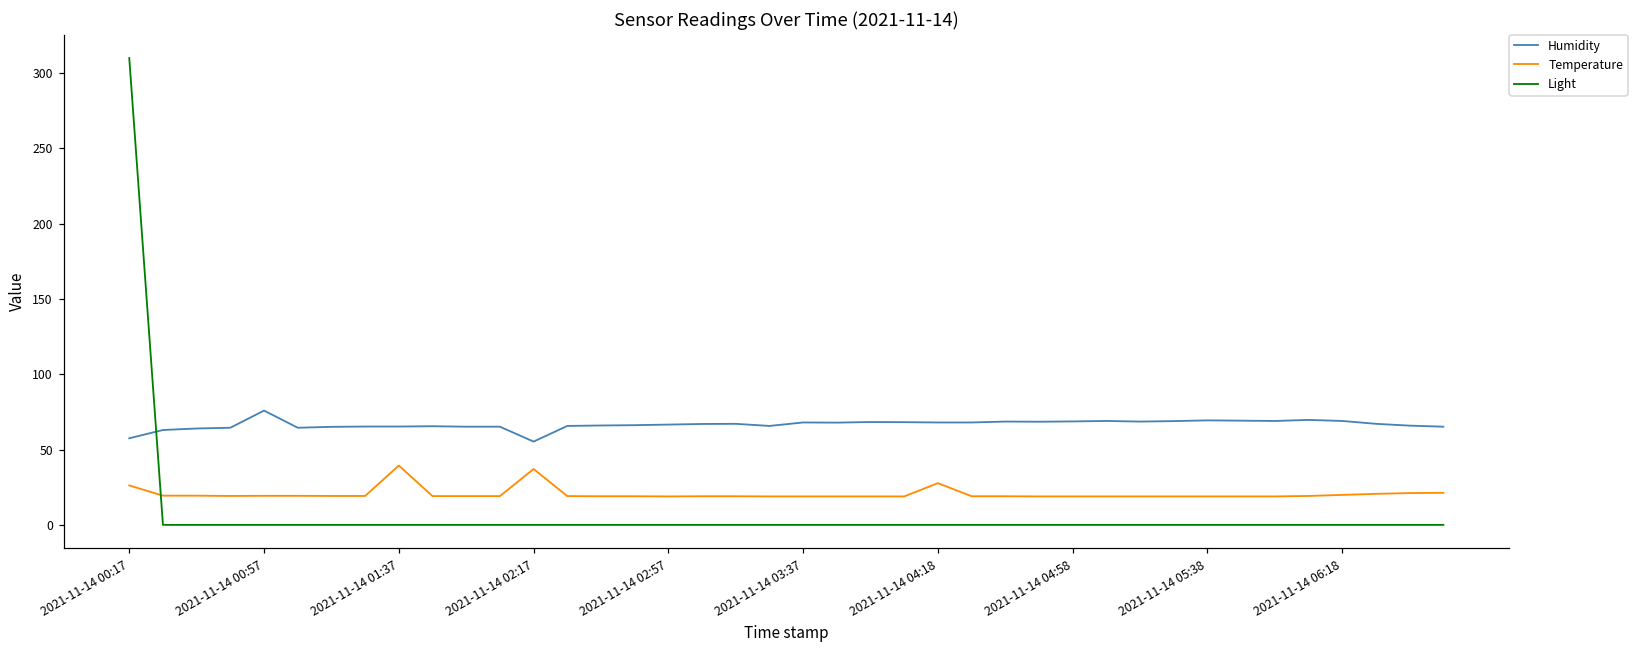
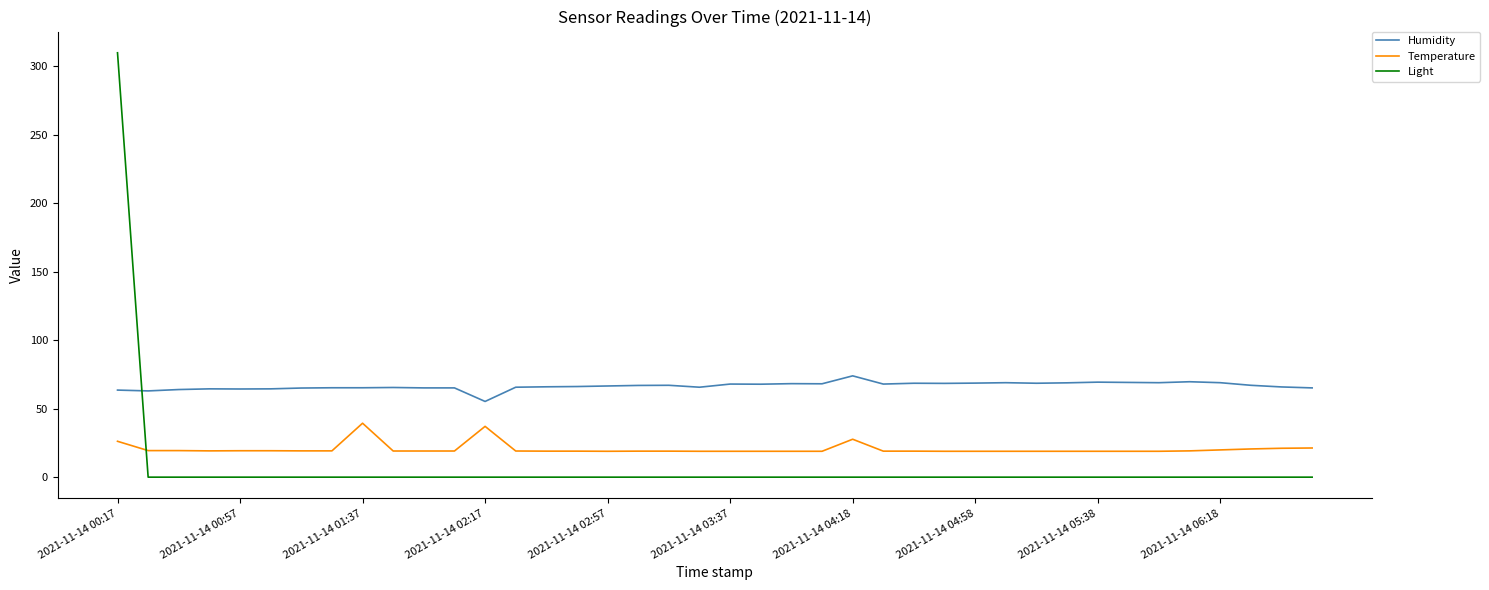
  {
    "Humidity": {
-     "2021-11-14 00:17": 58,
-     "2021-11-14 00:57": 76,
+     "2021-11-14 00:17": 64,
+     "2021-11-14 00:57": 64,
      "2021-11-14 01:37": 65,
      "2021-11-14 02:17": 55,
      "2021-11-14 02:57": 67,
      "2021-11-14 03:37": 68,
-     "2021-11-14 04:18": 68,
+     "2021-11-14 04:18": 74,
      "2021-11-14 04:58": 69,
      "2021-11-14 05:38": 69,
      "2021-11-14 06:18": 69
    },
    "Temperature": {
      "2021-11-14 00:17": 26,
      "2021-11-14 00:57": 19,
      "2021-11-14 01:37": 39,
      "2021-11-14 02:17": 37,
      "2021-11-14 02:57": 19,
      "2021-11-14 03:37": 19,
      "2021-11-14 04:18": 28,
      "2021-11-14 04:58": 19,
      "2021-11-14 05:38": 19,
      "2021-11-14 06:18": 20
    },
    "Light": {
      "2021-11-14 00:17": 310,
      "2021-11-14 00:57": 0,
      "2021-11-14 01:37": 0,
      "2021-11-14 02:17": 0,
      "2021-11-14 02:57": 0,
      "2021-11-14 03:37": 0,
      "2021-11-14 04:18": 0,
      "2021-11-14 04:58": 0,
      "2021-11-14 05:38": 0,
      "2021-11-14 06:18": 0
    }
  }
